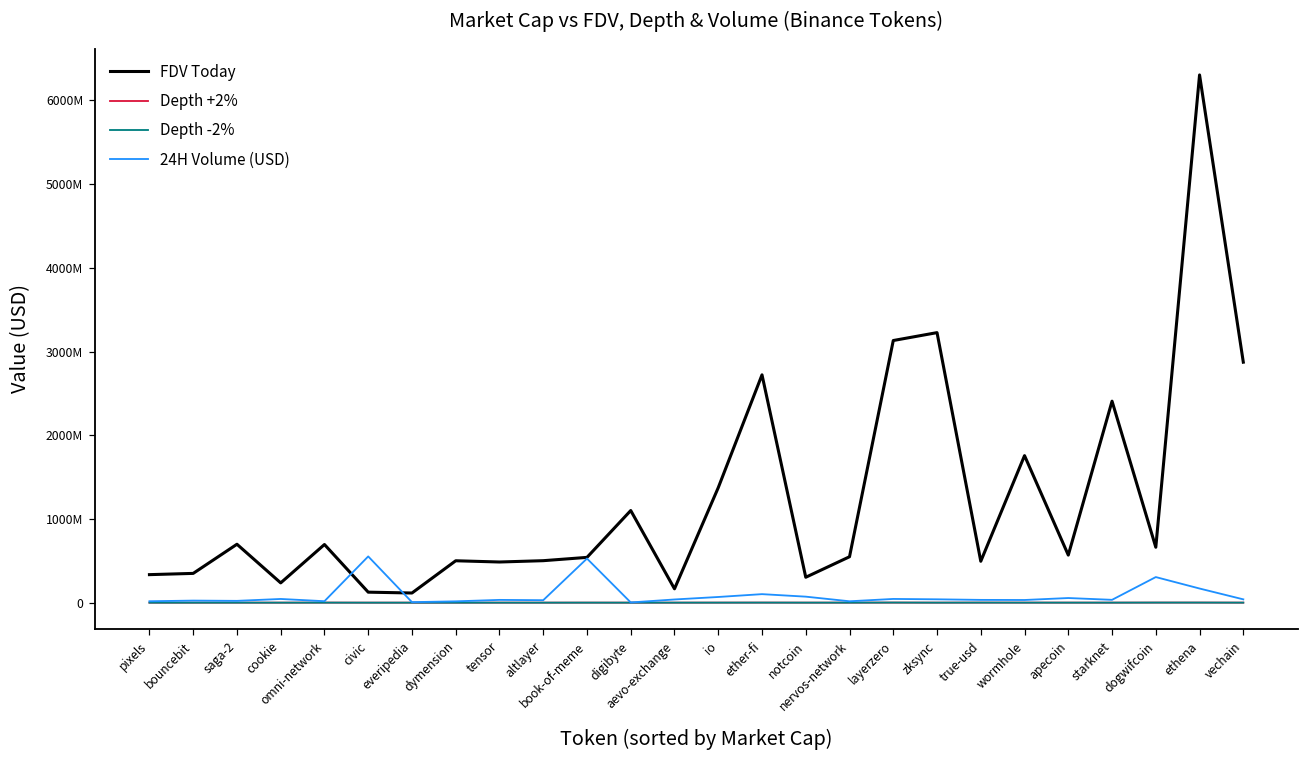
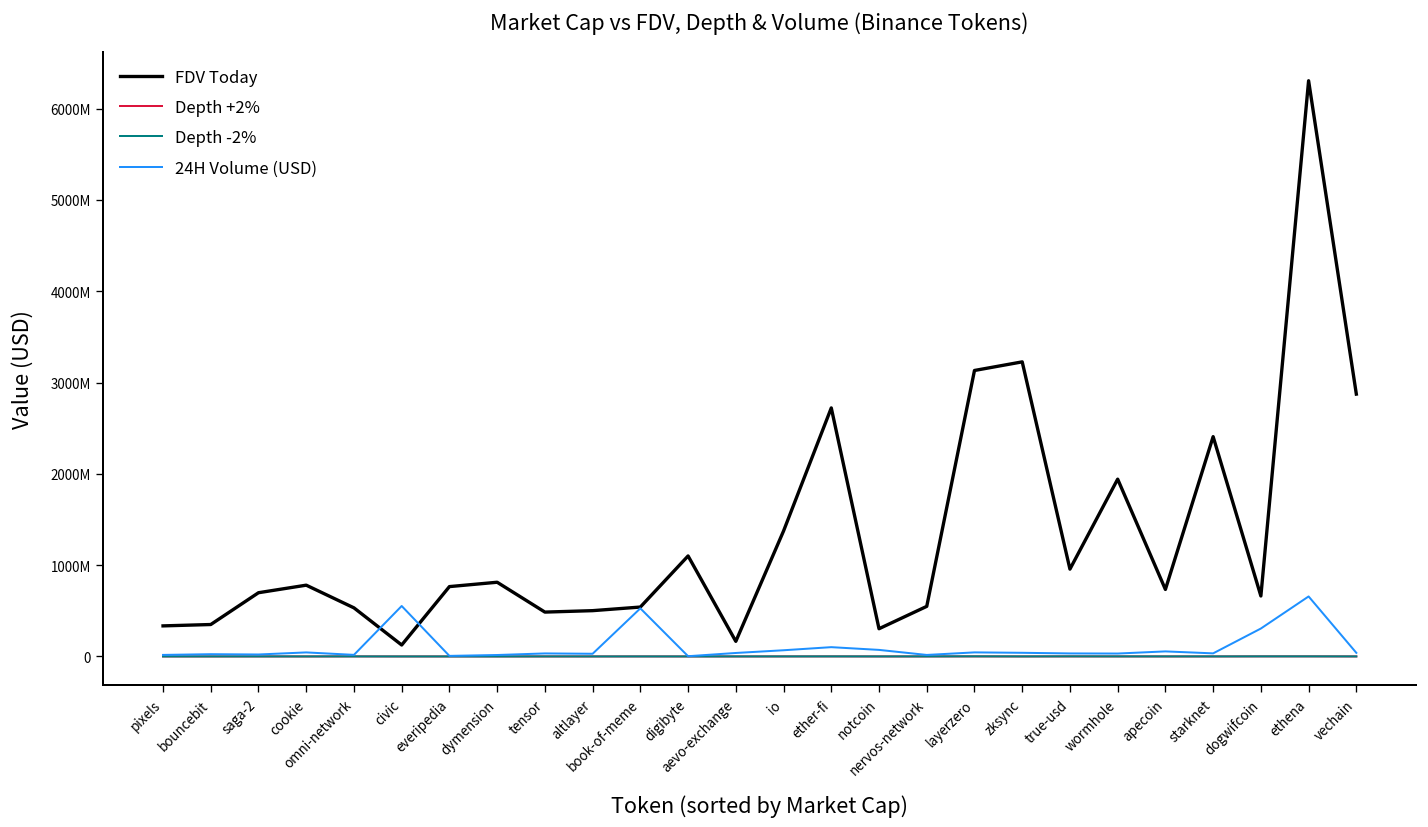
  {
    "FDV Today": {
      "pixels": 300000000,
      "bouncebit": 300000000,
      "saga-2": 700000000,
-     "cookie": 200000000,
-     "omni-network": 700000000,
+     "cookie": 800000000,
+     "omni-network": 500000000,
      "civic": 100000000,
-     "everipedia": 100000000,
-     "dymension": 500000000,
+     "everipedia": 800000000,
+     "dymension": 800000000,
      "tensor": 500000000,
      "altlayer": 500000000,
      "digibyte": 1100000000,
      "aevo-exchange": 200000000,
      "io": 1400000000,
      "ether-fi": 2700000000,
      "notcoin": 300000000,
      "nervos-network": 500000000,
      "layerzero": 3100000000,
      "zksync": 3200000000,
-     "true-usd": 500000000,
-     "wormhole": 1800000000,
-     "apecoin": 600000000,
+     "true-usd": 1000000000,
+     "wormhole": 1900000000,
+     "apecoin": 700000000,
      "starknet": 2400000000,
      "dogwifcoin": 700000000,
      "ethena": 6300000000,
      "vechain": 2900000000
    },
    "Depth -2%": {
      "cookie": 0,
      "civic": 0,
      "book-of-meme": 0,
      "aevo-exchange": 0,
      "io": 0,
      "ether-fi": 0,
      "notcoin": 0,
      "layerzero": 0,
      "zksync": 0,
      "apecoin": 0,
      "starknet": 0,
      "dogwifcoin": 0,
      "ethena": 0,
      "vechain": 0
    },
    "24H Volume (USD)": {
      "cookie": 0,
      "civic": 600000000,
      "aevo-exchange": 0,
      "io": 100000000,
      "ether-fi": 100000000,
      "notcoin": 100000000,
      "layerzero": 0,
      "zksync": 0,
      "apecoin": 100000000,
      "starknet": 0,
      "dogwifcoin": 300000000,
-     "ethena": 200000000,
+     "ethena": 700000000,
      "vechain": 0
    }
  }
